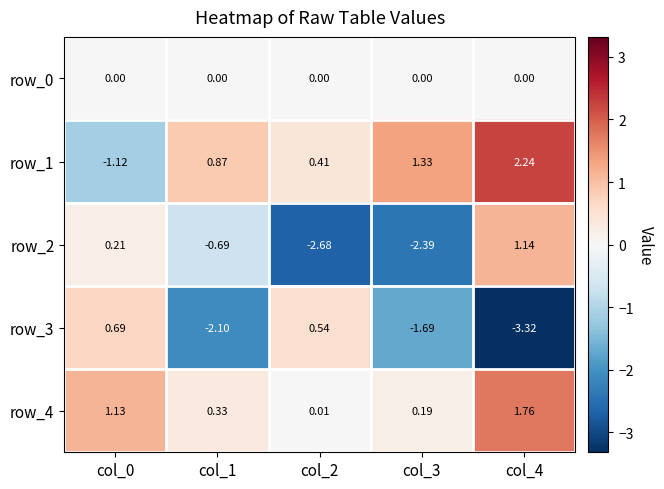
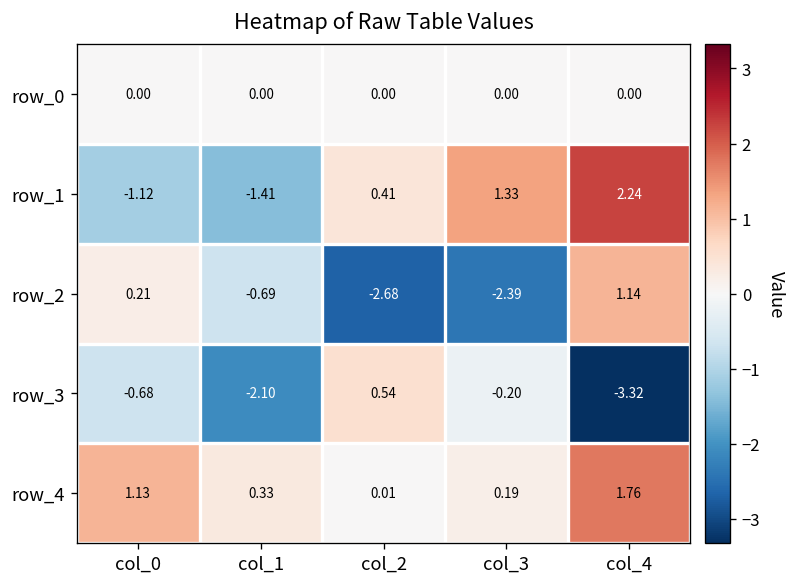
  {
    "row_0": {
      "col_0": 0.00,
      "col_1": 0.00,
      "col_2": 0.00,
      "col_3": 0.00,
      "col_4": 0.00
    },
    "row_1": {
      "col_0": -1.12,
-     "col_1": 0.87,
+     "col_1": -1.41,
      "col_2": 0.41,
      "col_3": 1.33,
      "col_4": 2.24
    },
    "row_2": {
      "col_0": 0.21,
      "col_1": -0.69,
      "col_2": -2.68,
      "col_3": -2.39,
      "col_4": 1.14
    },
    "row_3": {
-     "col_0": 0.69,
+     "col_0": -0.68,
      "col_1": -2.10,
      "col_2": 0.54,
-     "col_3": -1.69,
+     "col_3": -0.20,
      "col_4": -3.32
    },
    "row_4": {
      "col_0": 1.13,
      "col_1": 0.33,
      "col_2": 0.01,
      "col_3": 0.19,
      "col_4": 1.76
    }
  }
